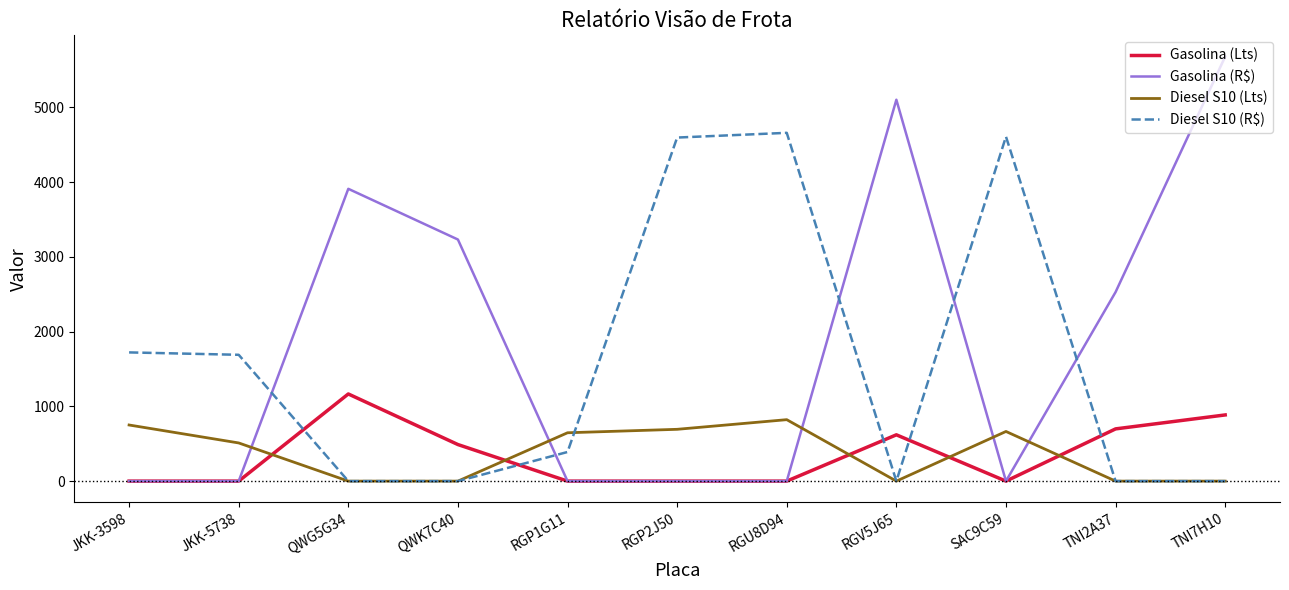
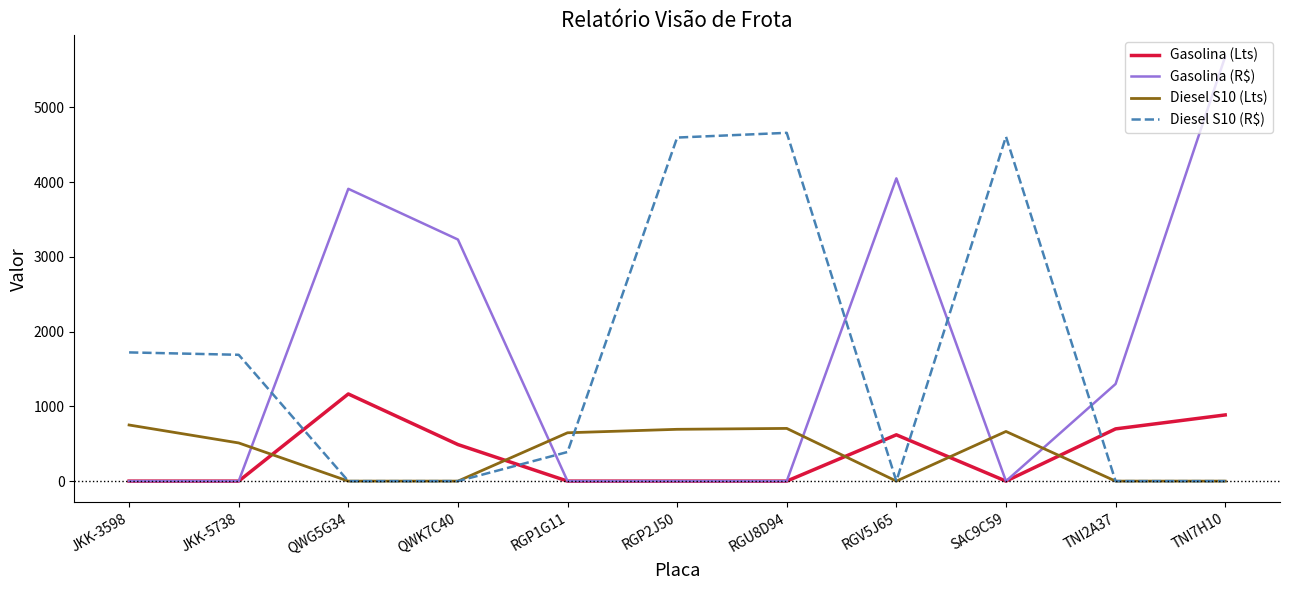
  {
    "Gasolina (Lts)": {
      "QWG5G34": 1200,
      "QWK7C40": 500,
      "RGV5J65": 600,
      "TNI2A37": 700,
      "TNI7H10": 900
    },
    "Gasolina (R$)": {
      "QWG5G34": 3900,
      "QWK7C40": 3200,
-     "RGV5J65": 5100,
-     "TNI2A37": 2500
+     "RGV5J65": 4000,
+     "TNI2A37": 1300
    },
    "Diesel S10 (Lts)": {
      "JKK-3598": 800,
      "JKK-5738": 500,
      "RGP1G11": 600,
      "RGP2J50": 700,
-     "RGU8D94": 800,
+     "RGU8D94": 700,
      "SAC9C59": 700
    },
    "Diesel S10 (R$)": {
      "JKK-3598": 1700,
      "JKK-5738": 1700,
      "RGP1G11": 400,
      "RGP2J50": 4600,
      "RGU8D94": 4700,
      "SAC9C59": 4600
    }
  }
